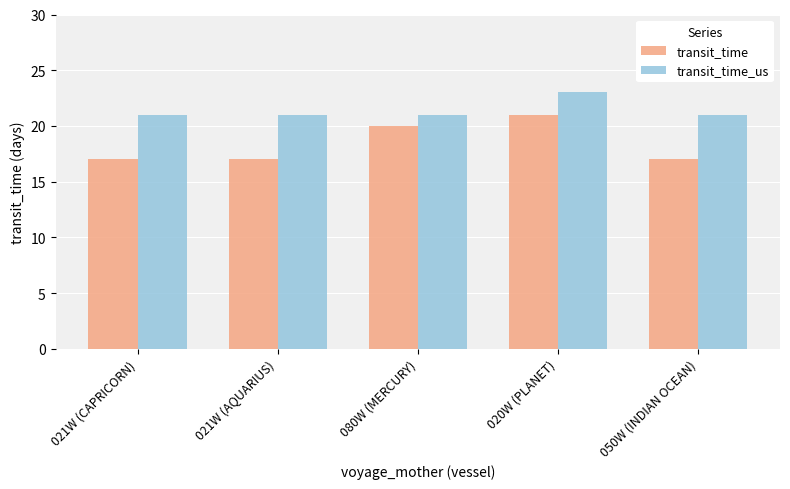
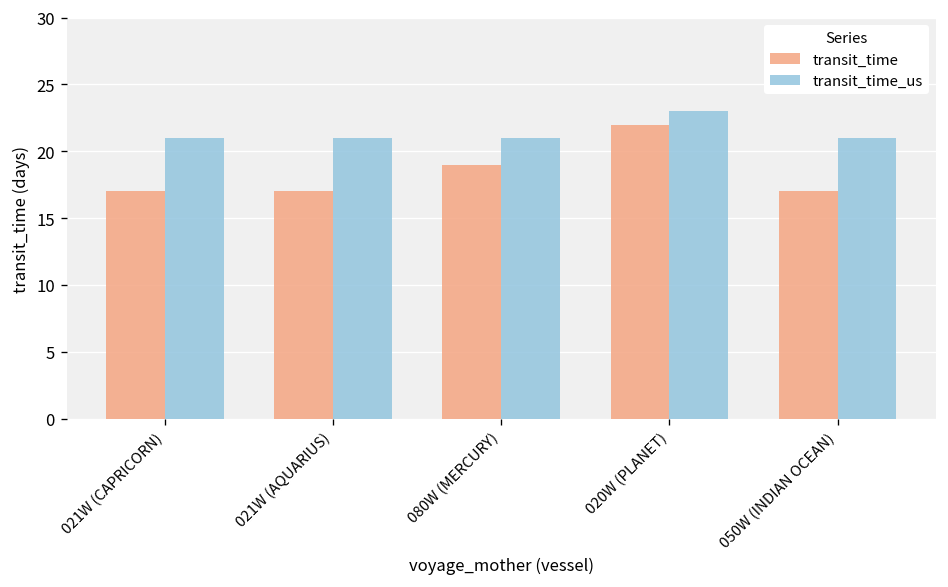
  {
    "transit_time": {
      "021W (CAPRICORN)": 17,
      "021W (AQUARIUS)": 17,
-     "080W (MERCURY)": 20,
-     "020W (PLANET)": 21,
+     "080W (MERCURY)": 19,
+     "020W (PLANET)": 22,
      "050W (INDIAN OCEAN)": 17
    },
    "transit_time_us": {
      "021W (CAPRICORN)": 21,
      "021W (AQUARIUS)": 21,
      "080W (MERCURY)": 21,
      "020W (PLANET)": 23,
      "050W (INDIAN OCEAN)": 21
    }
  }
